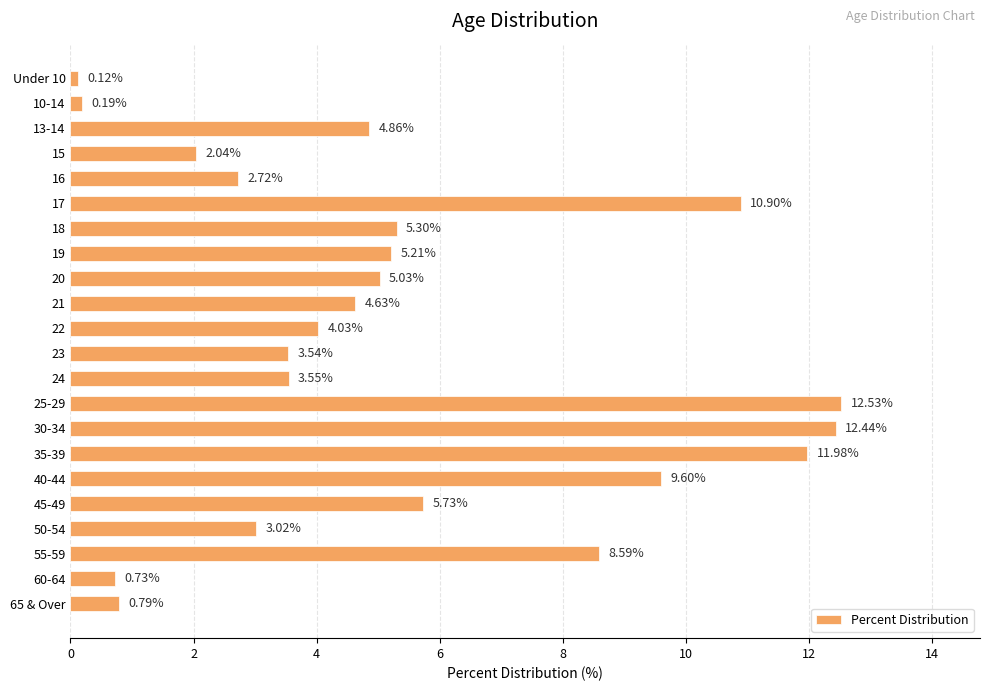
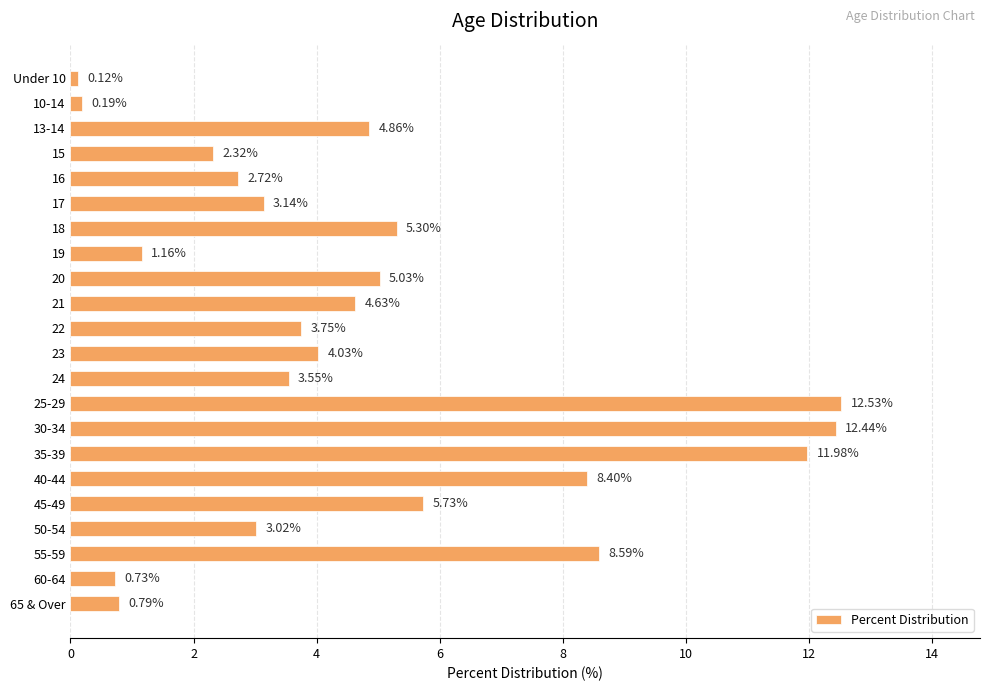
  {
    "Under 10": "0.12%",
    "10-14": "0.19%",
    "13-14": "4.86%",
-   "15": "2.04%",
+   "15": "2.32%",
    "16": "2.72%",
-   "17": "10.90%",
+   "17": "3.14%",
    "18": "5.30%",
-   "19": "5.21%",
+   "19": "1.16%",
    "20": "5.03%",
    "21": "4.63%",
-   "22": "4.03%",
-   "23": "3.54%",
+   "22": "3.75%",
+   "23": "4.03%",
    "24": "3.55%",
    "25-29": "12.53%",
    "30-34": "12.44%",
    "35-39": "11.98%",
-   "40-44": "9.60%",
+   "40-44": "8.40%",
    "45-49": "5.73%",
    "50-54": "3.02%",
    "55-59": "8.59%",
    "60-64": "0.73%",
    "65 & Over": "0.79%"
  }
